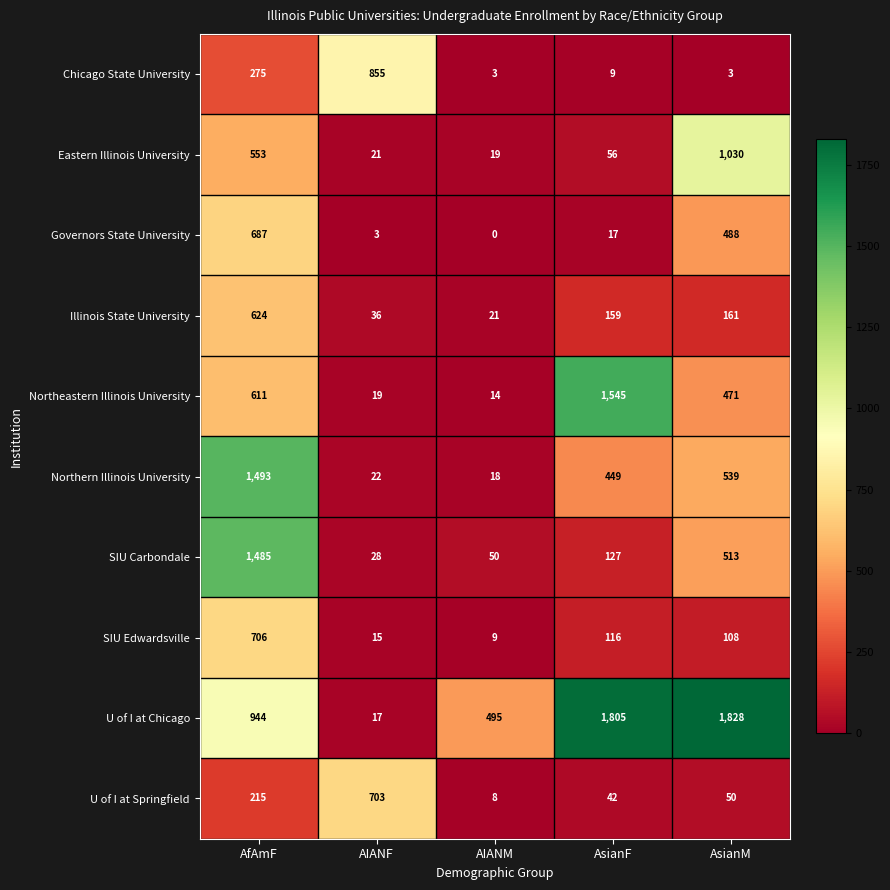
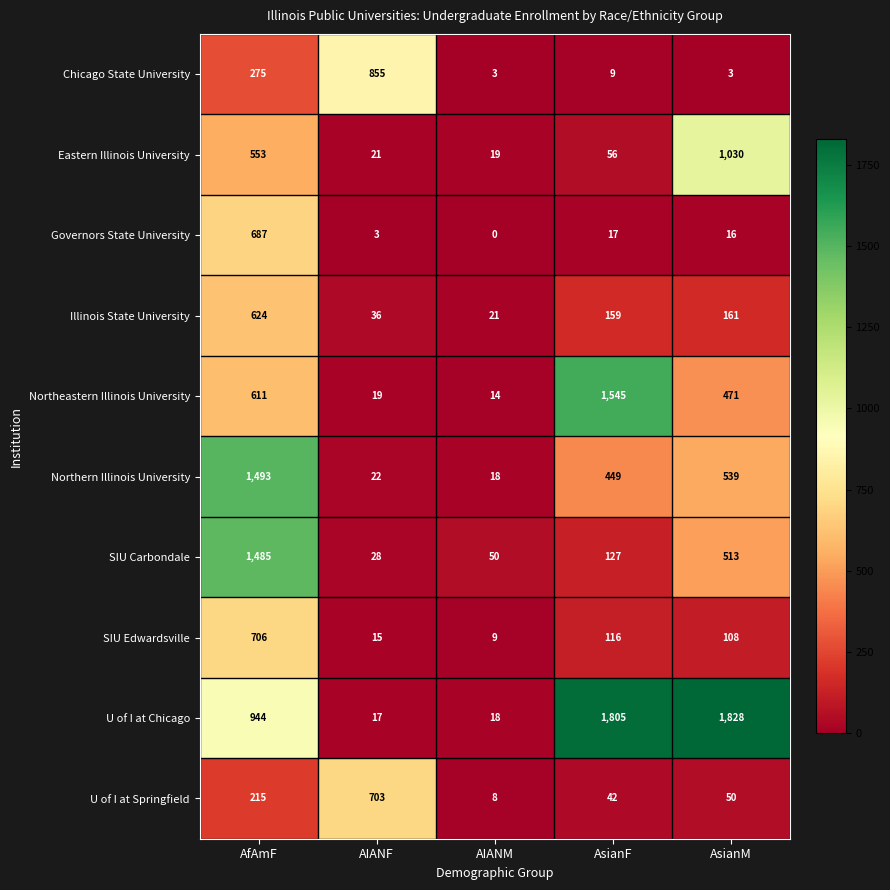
  {
    "Chicago State University": {
      "AfAmF": "275",
      "AIANF": "855",
      "AIANM": "3",
      "AsianF": "9",
      "AsianM": "3"
    },
    "Eastern Illinois University": {
      "AfAmF": "553",
      "AIANF": "21",
      "AIANM": "19",
      "AsianF": "56",
      "AsianM": "1,030"
    },
    "Governors State University": {
      "AfAmF": "687",
      "AIANF": "3",
      "AIANM": "0",
      "AsianF": "17",
-     "AsianM": "488"
+     "AsianM": "16"
    },
    "Illinois State University": {
      "AfAmF": "624",
      "AIANF": "36",
      "AIANM": "21",
      "AsianF": "159",
      "AsianM": "161"
    },
    "Northeastern Illinois University": {
      "AfAmF": "611",
      "AIANF": "19",
      "AIANM": "14",
      "AsianF": "1,545",
      "AsianM": "471"
    },
    "Northern Illinois University": {
      "AfAmF": "1,493",
      "AIANF": "22",
      "AIANM": "18",
      "AsianF": "449",
      "AsianM": "539"
    },
    "SIU Carbondale": {
      "AfAmF": "1,485",
      "AIANF": "28",
      "AIANM": "50",
      "AsianF": "127",
      "AsianM": "513"
    },
    "SIU Edwardsville": {
      "AfAmF": "706",
      "AIANF": "15",
      "AIANM": "9",
      "AsianF": "116",
      "AsianM": "108"
    },
    "U of I at Chicago": {
      "AfAmF": "944",
      "AIANF": "17",
-     "AIANM": "495",
+     "AIANM": "18",
      "AsianF": "1,805",
      "AsianM": "1,828"
    },
    "U of I at Springfield": {
      "AfAmF": "215",
      "AIANF": "703",
      "AIANM": "8",
      "AsianF": "42",
      "AsianM": "50"
    }
  }
